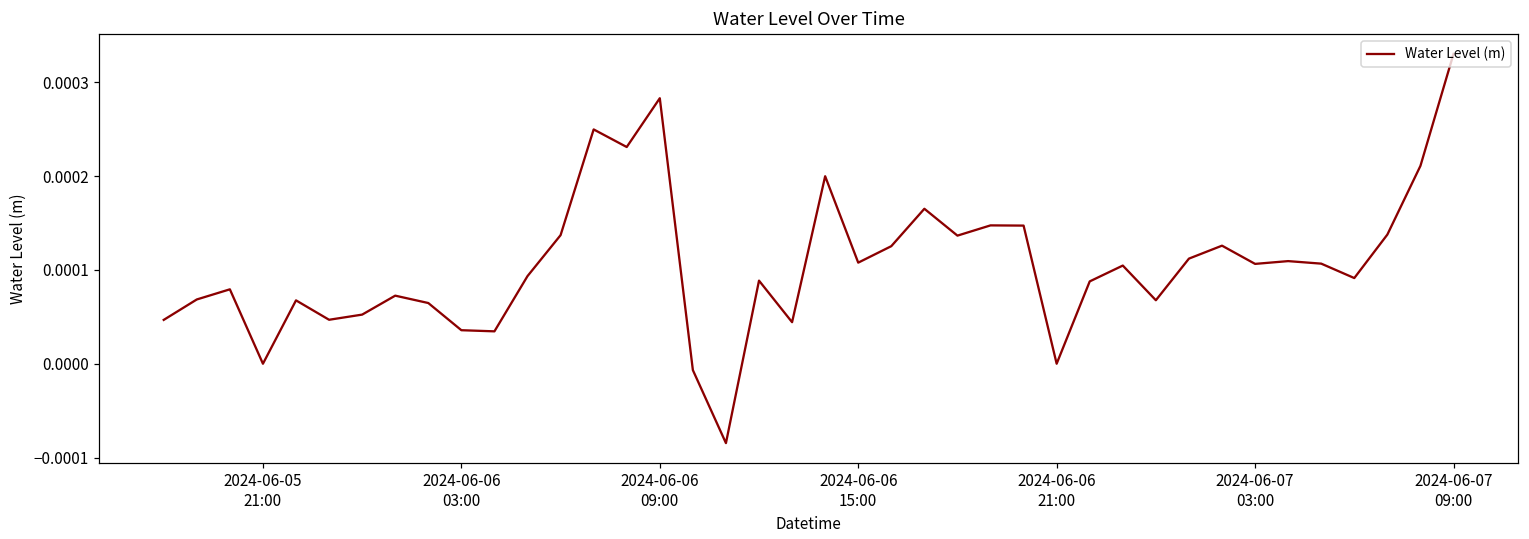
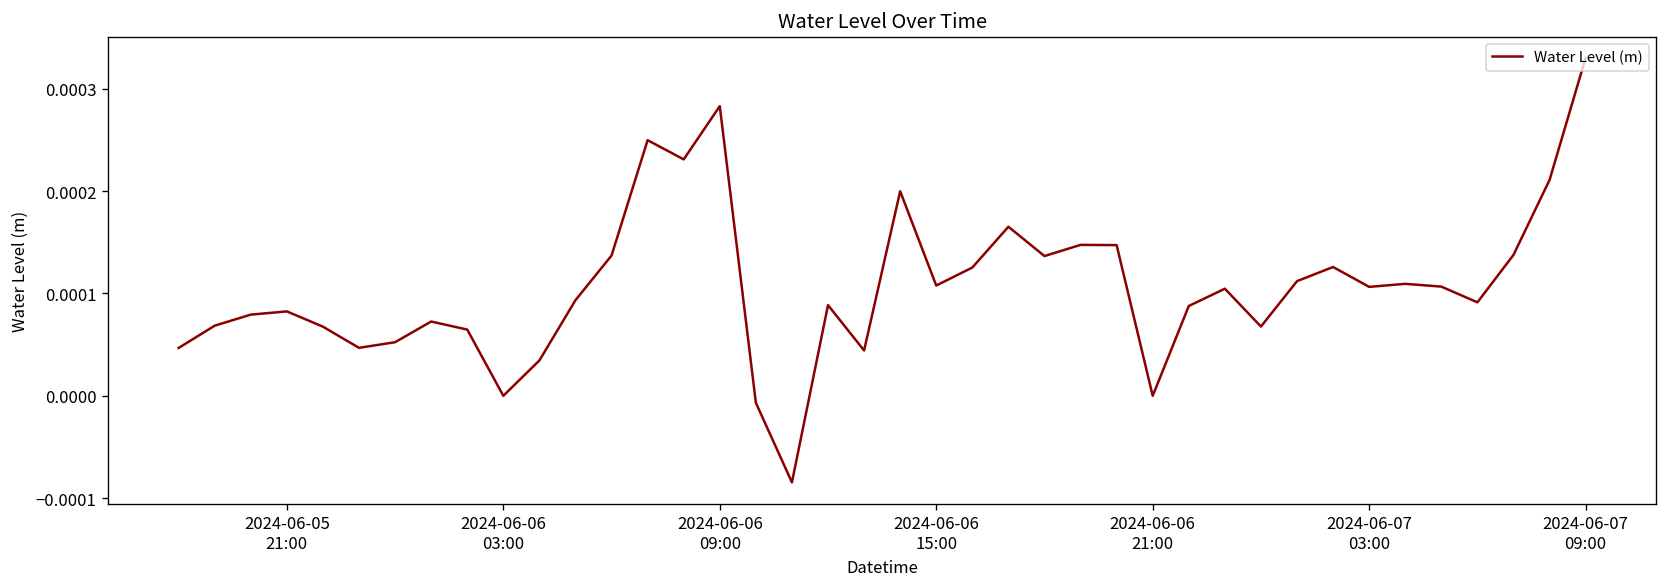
  {
-   "2024-06-05 21:00": 0.0000,
-   "2024-06-06 03:00": 0.00004,
+   "2024-06-05 21:00": 0.0001,
+   "2024-06-06 03:00": 0.00000,
    "2024-06-06 09:00": 0.00028,
    "2024-06-06 15:00": 0.00011,
    "2024-06-06 21:00": 0.00000,
    "2024-06-07 03:00": 0.00011
  }
